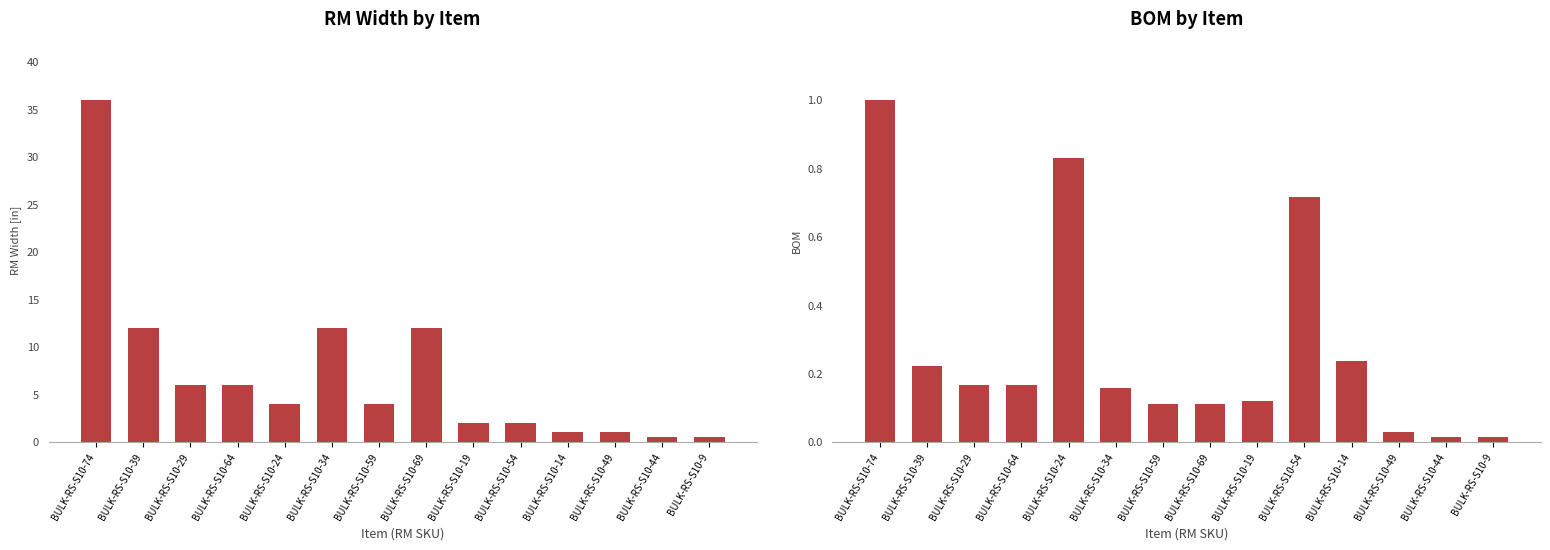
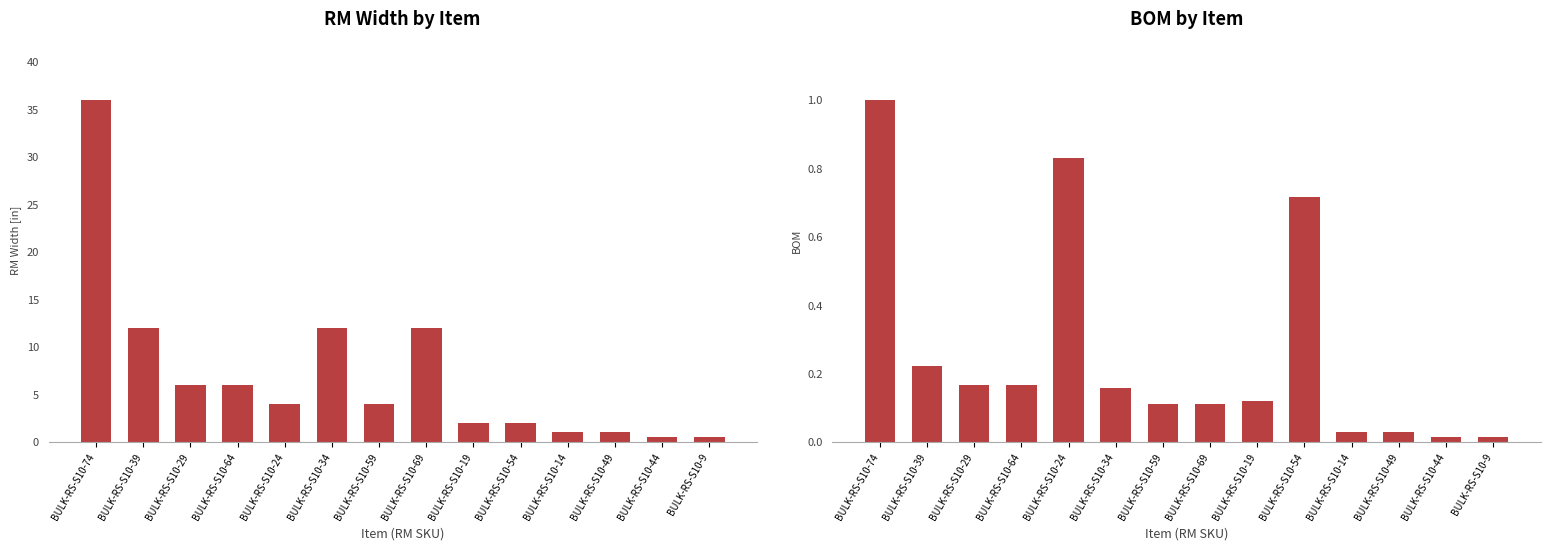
  {
    "RM Width by Item": {
      "BULK-RS-S10-74": 36,
      "BULK-RS-S10-39": 12,
      "BULK-RS-S10-29": 6,
      "BULK-RS-S10-64": 6,
      "BULK-RS-S10-24": 4,
      "BULK-RS-S10-34": 12,
      "BULK-RS-S10-59": 4,
      "BULK-RS-S10-69": 12,
      "BULK-RS-S10-19": 2,
      "BULK-RS-S10-54": 2,
      "BULK-RS-S10-14": 1,
      "BULK-RS-S10-49": 1,
      "BULK-RS-S10-44": 1,
      "BULK-RS-S10-9": 1
    },
    "BOM by Item": {
      "BULK-RS-S10-74": 1.00,
      "BULK-RS-S10-39": 0.22,
      "BULK-RS-S10-29": 0.17,
      "BULK-RS-S10-64": 0.17,
      "BULK-RS-S10-24": 0.83,
      "BULK-RS-S10-34": 0.16,
      "BULK-RS-S10-59": 0.11,
      "BULK-RS-S10-69": 0.11,
      "BULK-RS-S10-19": 0.12,
      "BULK-RS-S10-54": 0.72,
-     "BULK-RS-S10-14": 0.24,
+     "BULK-RS-S10-14": 0.03,
      "BULK-RS-S10-49": 0.03,
      "BULK-RS-S10-44": 0.01,
      "BULK-RS-S10-9": 0.01
    }
  }
